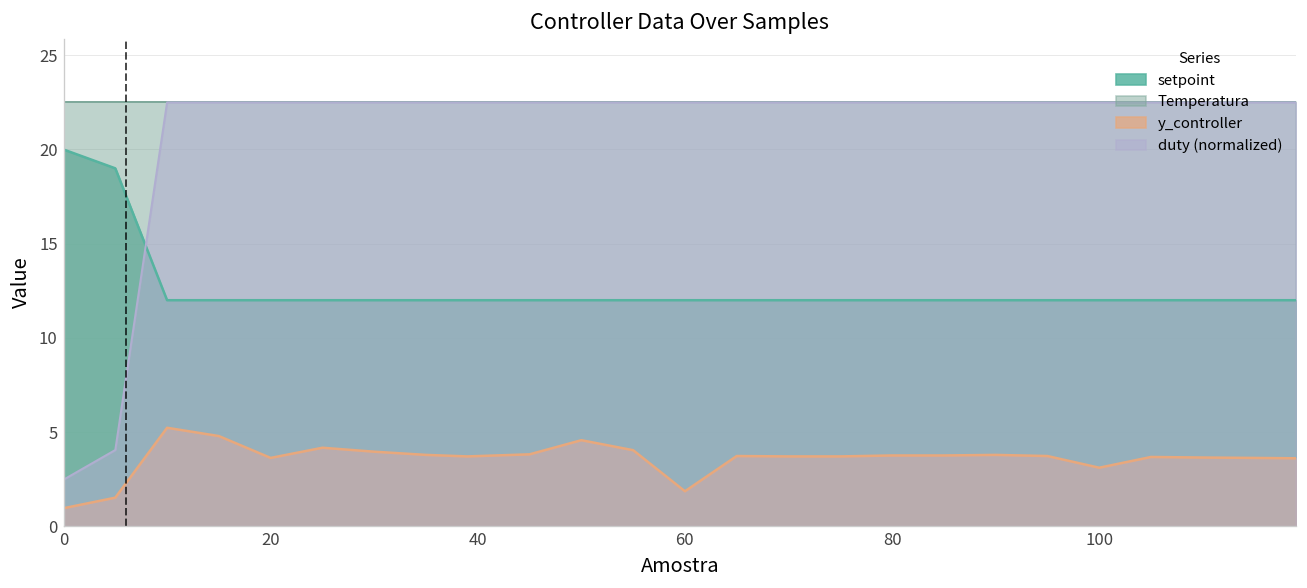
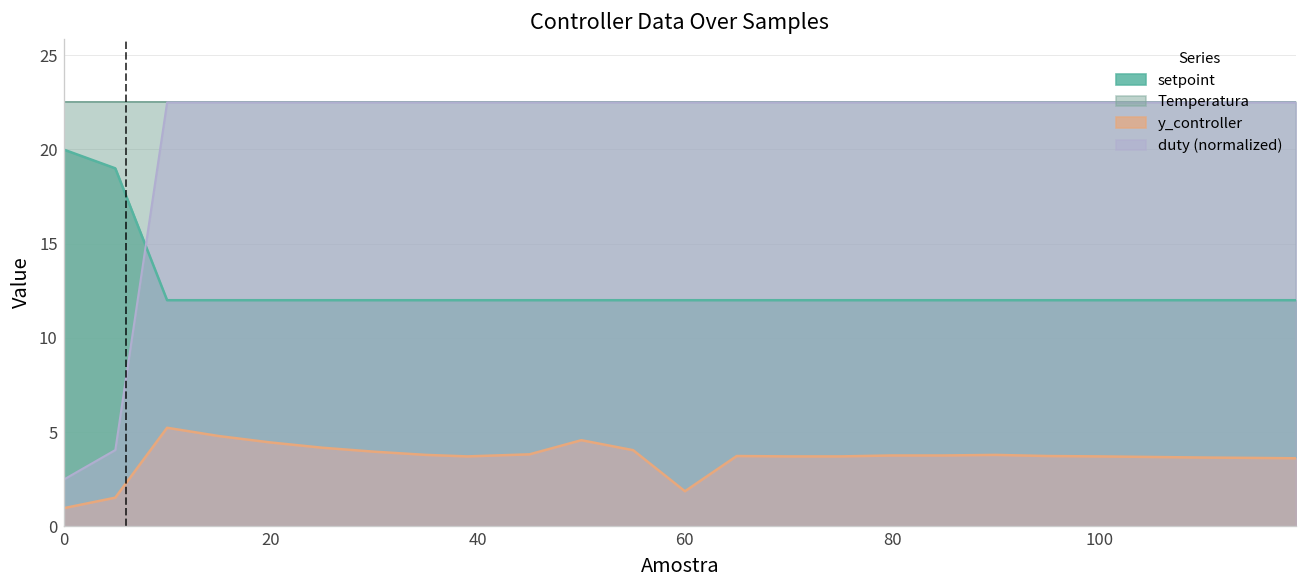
  {
    "y_controller": {
      "0": 1.0,
-     "20": 3.6,
+     "20": 4.5,
      "60": 1.9,
      "80": 3.8,
-     "100": 3.1
+     "100": 3.7
    }
  }
